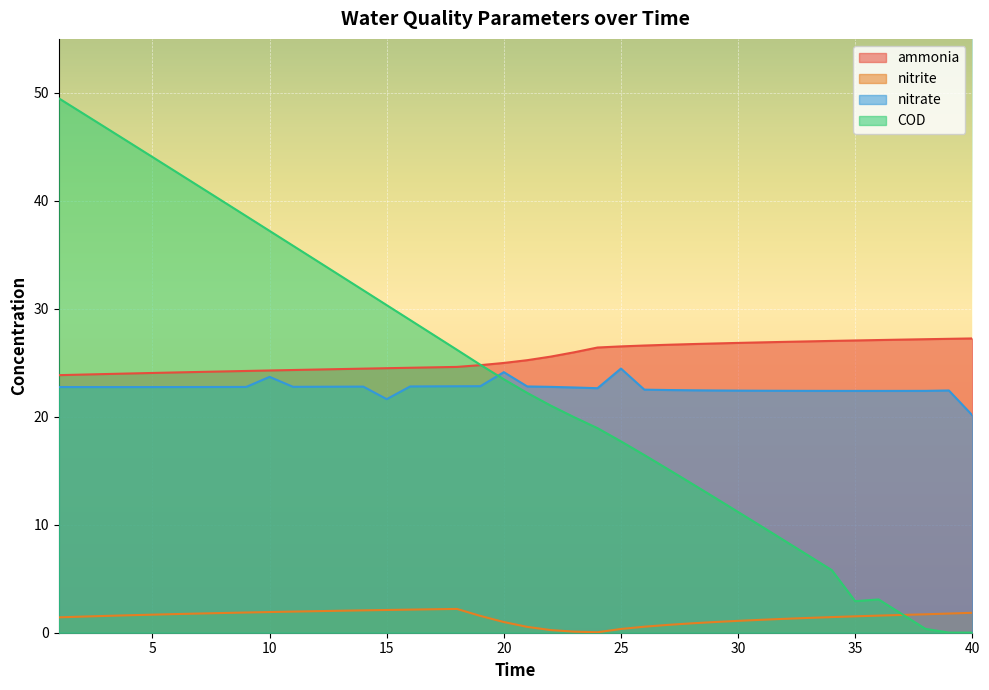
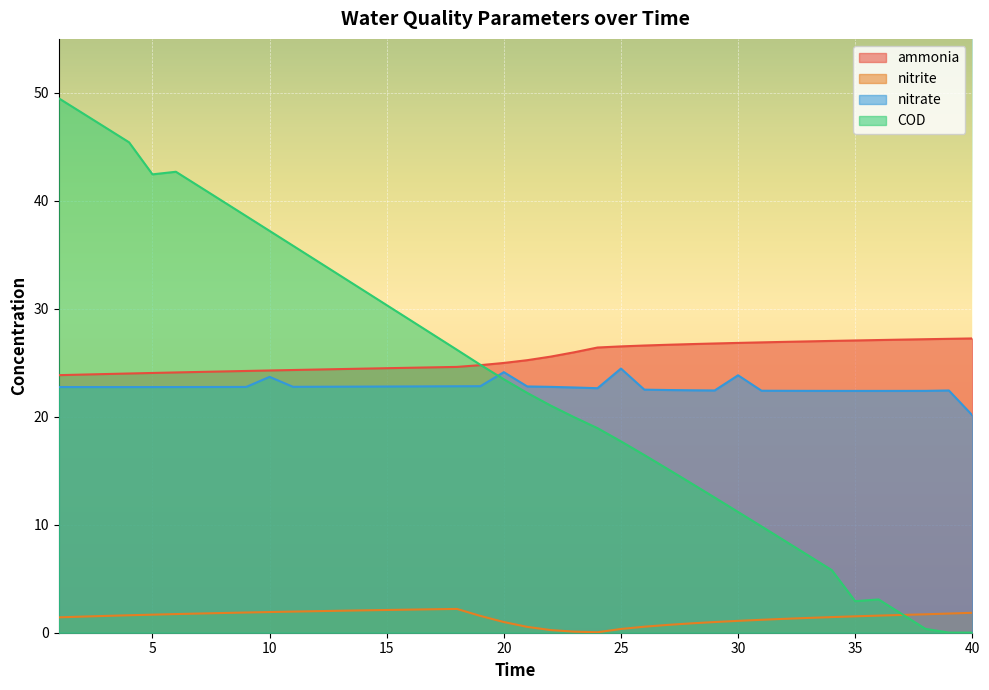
  {
    "nitrate": {
      "5": 22.8,
      "10": 23.7,
-     "15": 21.6,
+     "15": 22.8,
      "20": 24.1,
      "25": 24.5,
-     "30": 22.4,
+     "30": 23.8,
      "35": 22.4,
      "40": 20.1
    },
    "COD": {
-     "5": 44.1,
+     "5": 42.5,
      "10": 37.2,
      "15": 30.3,
      "20": 23.5,
      "25": 17.7,
      "30": 11.2,
      "35": 2.9,
      "40": 0.0
    }
  }
